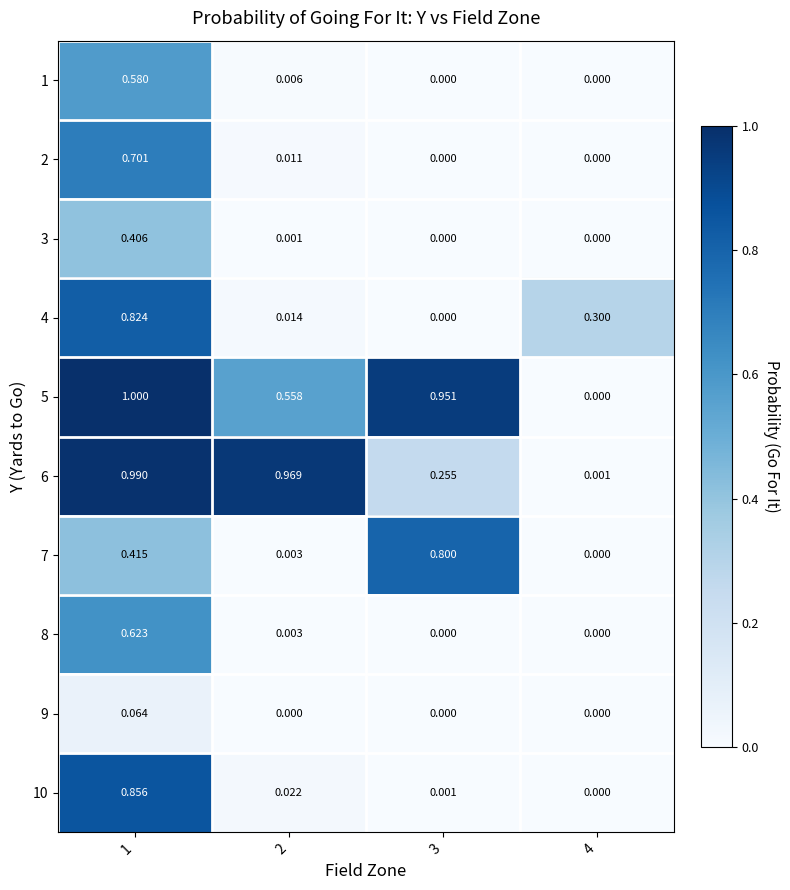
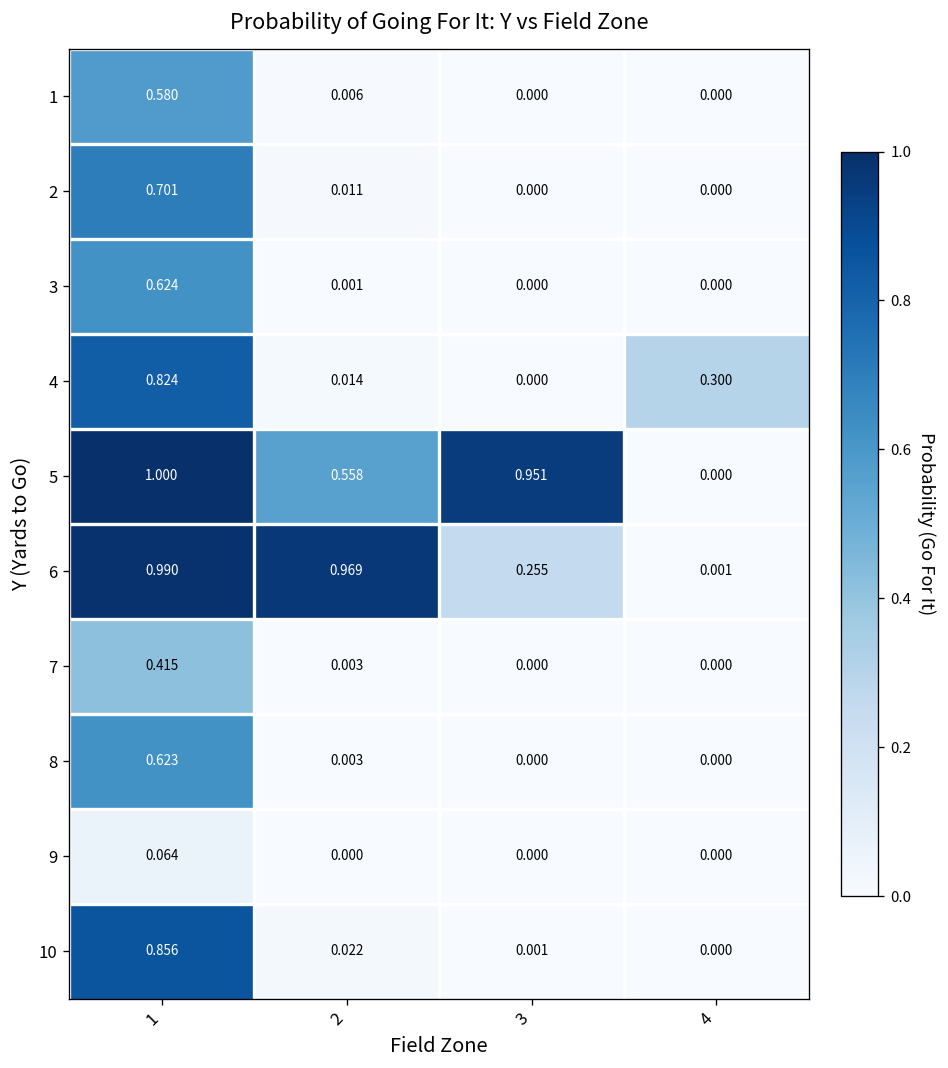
  {
    "1": {
      "1": 0.580,
      "2": 0.006,
      "3": 0.000,
      "4": 0.000
    },
    "2": {
      "1": 0.701,
      "2": 0.011,
      "3": 0.000,
      "4": 0.000
    },
    "3": {
-     "1": 0.406,
+     "1": 0.624,
      "2": 0.001,
      "3": 0.000,
      "4": 0.000
    },
    "4": {
      "1": 0.824,
      "2": 0.014,
      "3": 0.000,
      "4": 0.300
    },
    "5": {
      "1": 1.000,
      "2": 0.558,
      "3": 0.951,
      "4": 0.000
    },
    "6": {
      "1": 0.990,
      "2": 0.969,
      "3": 0.255,
      "4": 0.001
    },
    "7": {
      "1": 0.415,
      "2": 0.003,
-     "3": 0.800,
+     "3": 0.000,
      "4": 0.000
    },
    "8": {
      "1": 0.623,
      "2": 0.003,
      "3": 0.000,
      "4": 0.000
    },
    "9": {
      "1": 0.064,
      "2": 0.000,
      "3": 0.000,
      "4": 0.000
    },
    "10": {
      "1": 0.856,
      "2": 0.022,
      "3": 0.001,
      "4": 0.000
    }
  }
